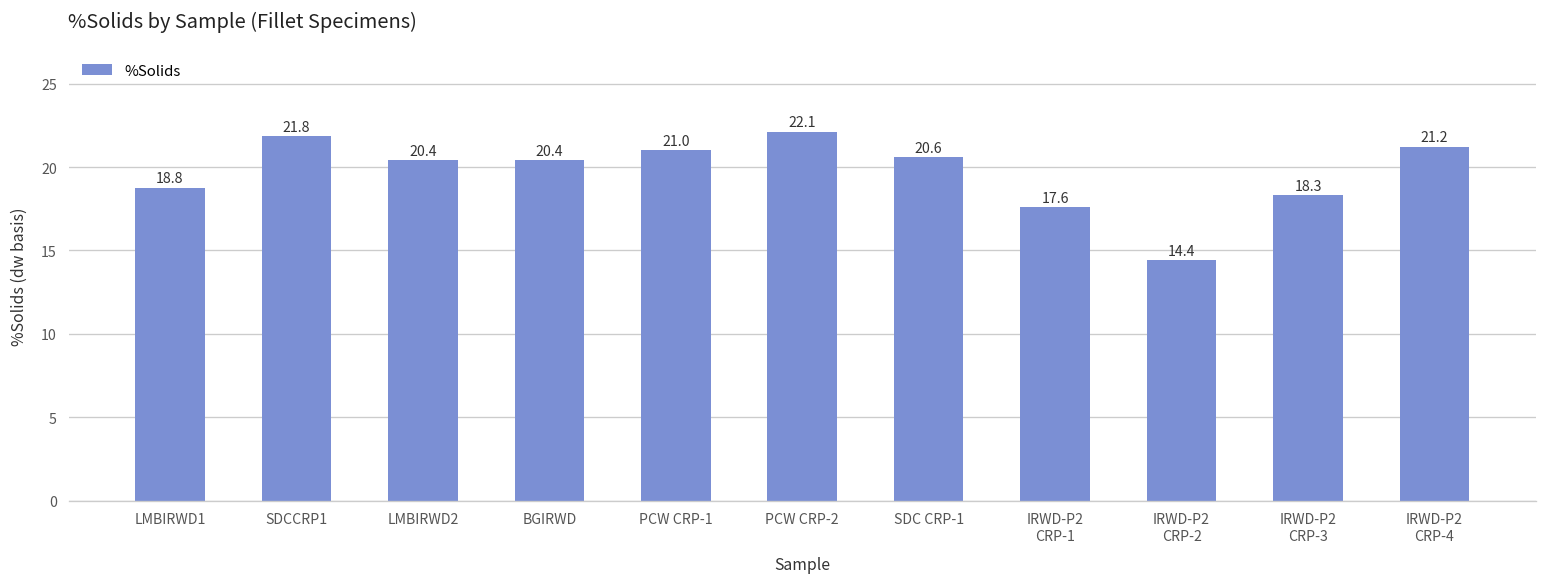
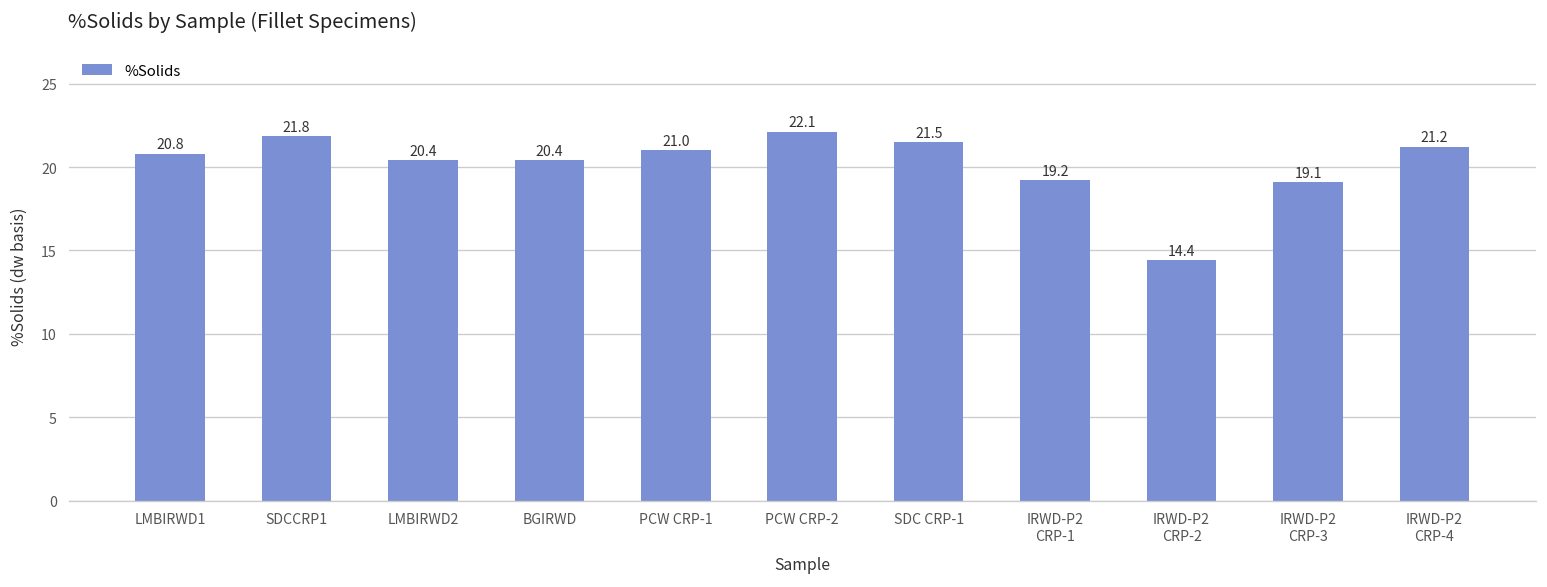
  {
-   "LMBIRWD1": 18.8,
+   "LMBIRWD1": 20.8,
    "SDCCRP1": 21.8,
    "LMBIRWD2": 20.4,
    "BGIRWD": 20.4,
    "PCW CRP-1": 21.0,
    "PCW CRP-2": 22.1,
-   "SDC CRP-1": 20.6,
-   "IRWD-P2 CRP-1": 17.6,
+   "SDC CRP-1": 21.5,
+   "IRWD-P2 CRP-1": 19.2,
    "IRWD-P2 CRP-2": 14.4,
-   "IRWD-P2 CRP-3": 18.3,
+   "IRWD-P2 CRP-3": 19.1,
    "IRWD-P2 CRP-4": 21.2
  }
